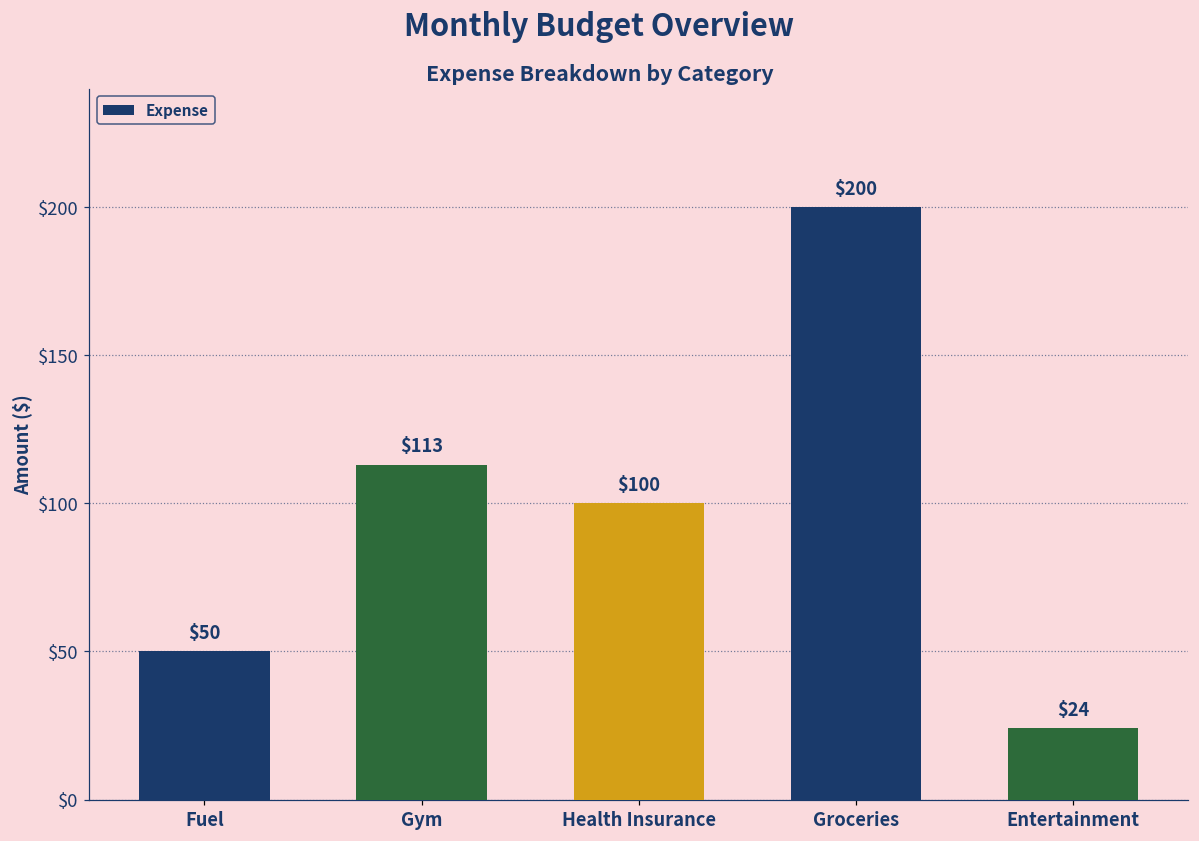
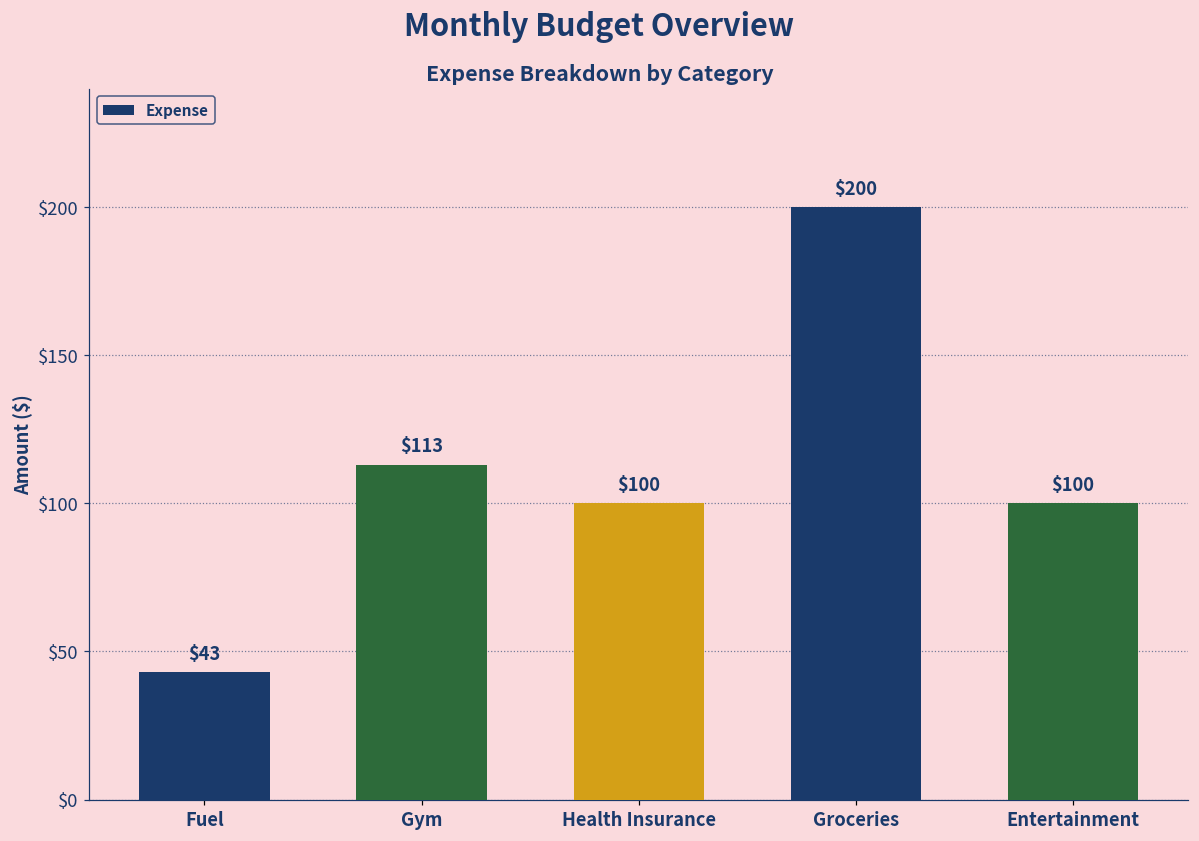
  {
-   "Fuel": "$50",
+   "Fuel": "$43",
    "Gym": "$113",
    "Health Insurance": "$100",
    "Groceries": "$200",
-   "Entertainment": "$24"
+   "Entertainment": "$100"
  }
